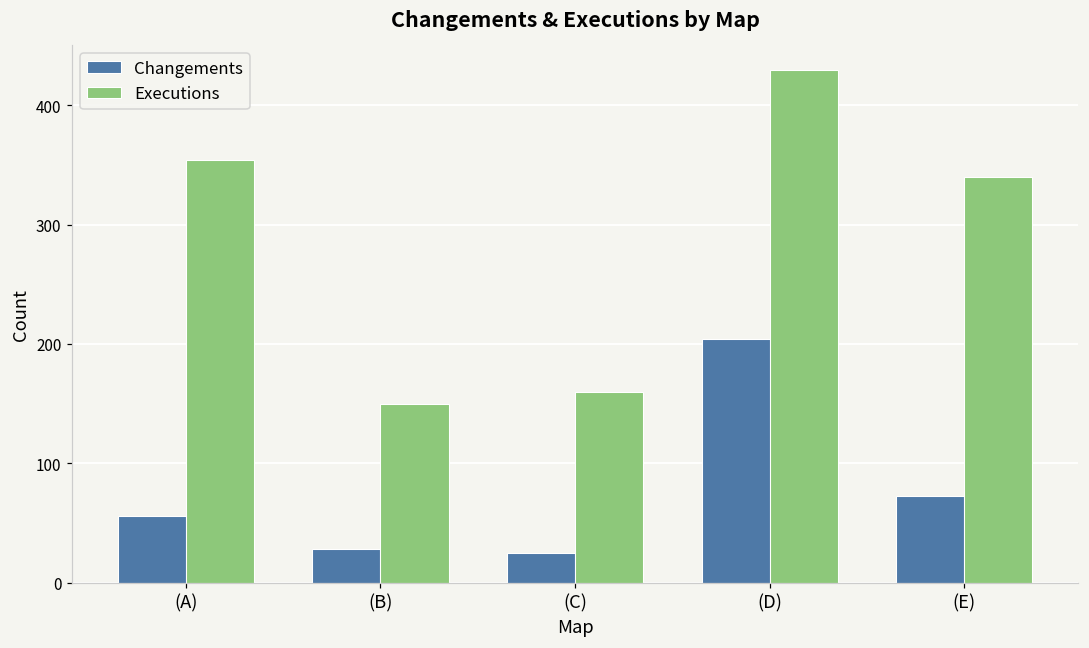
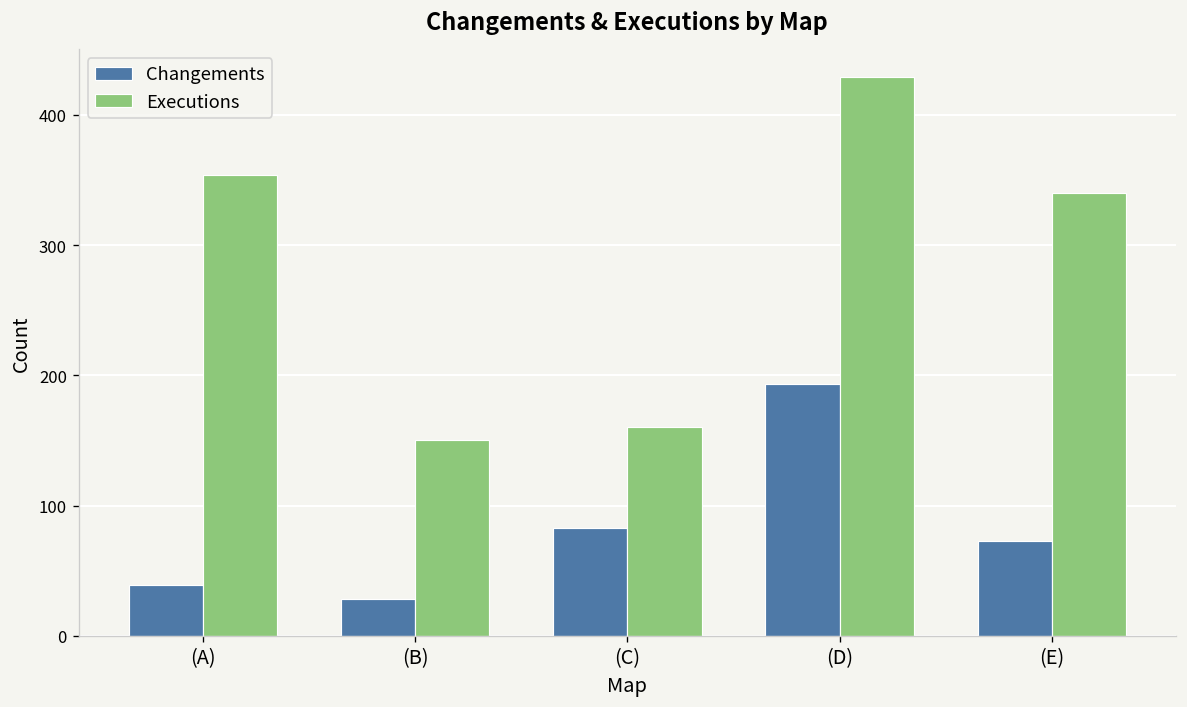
  {
    "Changements": {
-     "(A)": 56,
+     "(A)": 39,
      "(B)": 28,
-     "(C)": 25,
-     "(D)": 204,
+     "(C)": 83,
+     "(D)": 193,
      "(E)": 73
    },
    "Executions": {
      "(A)": 354,
      "(B)": 150,
      "(C)": 160,
      "(D)": 429,
      "(E)": 340
    }
  }
